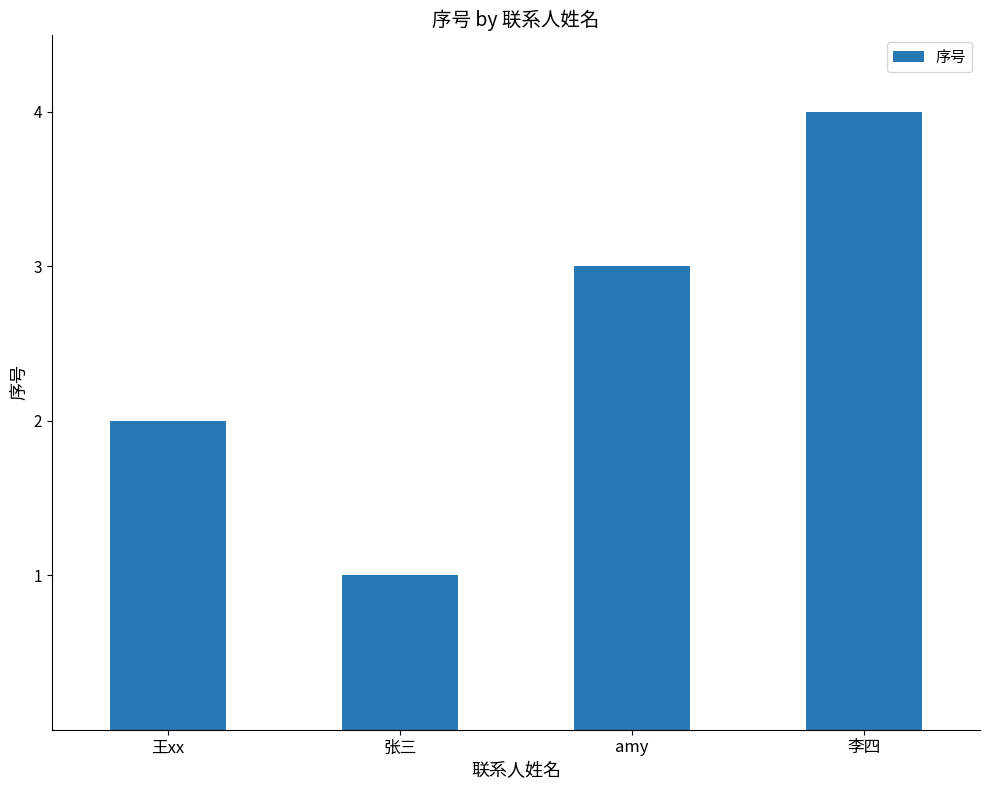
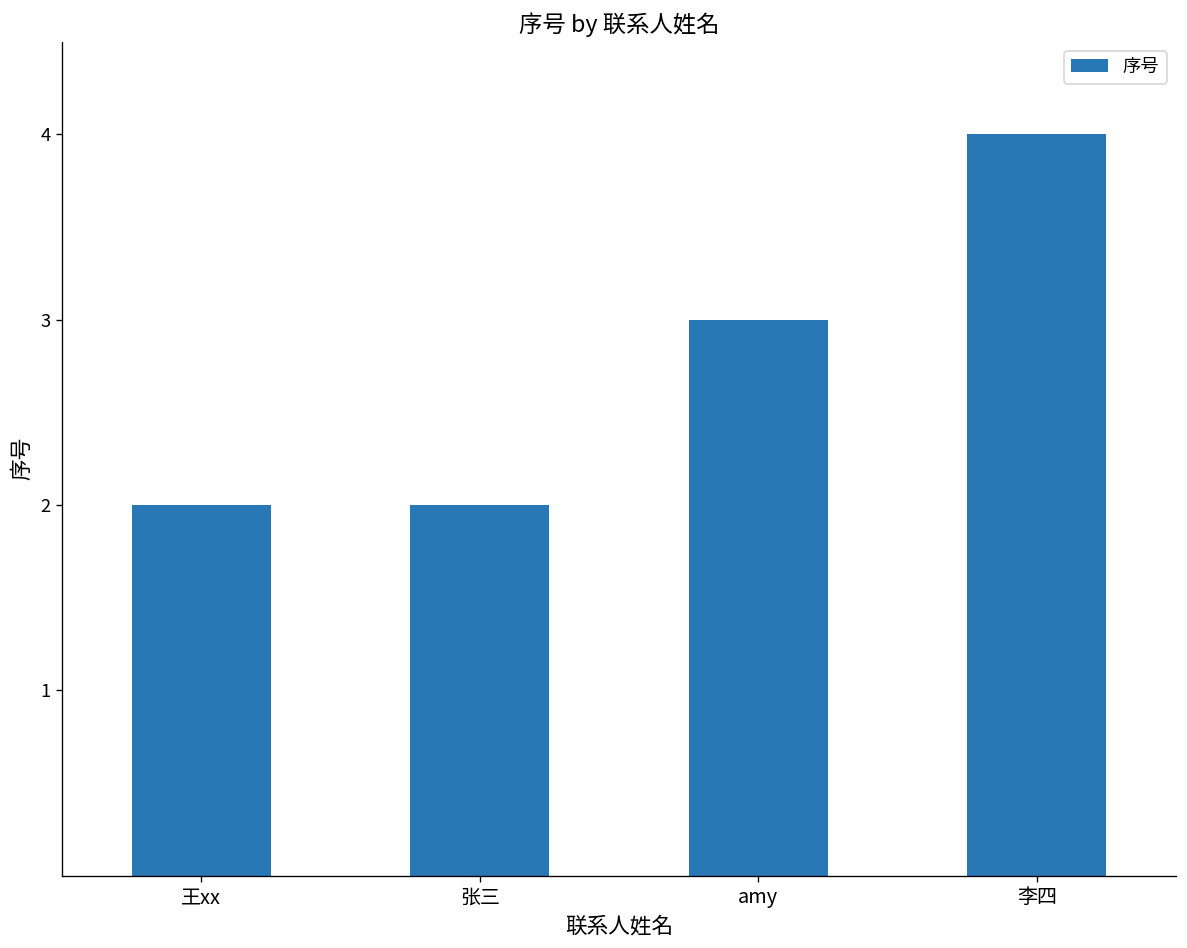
  {
    "王xx": 2,
-   "张三": 1,
+   "张三": 2,
    "amy": 3,
    "李四": 4
  }
